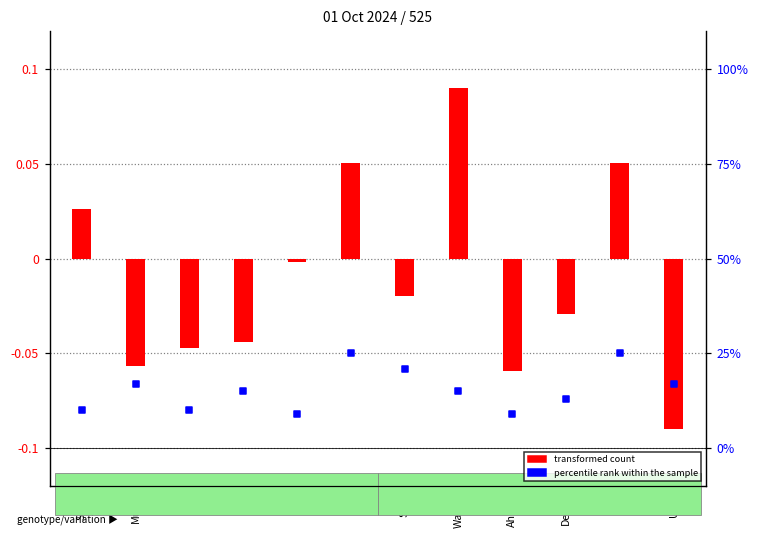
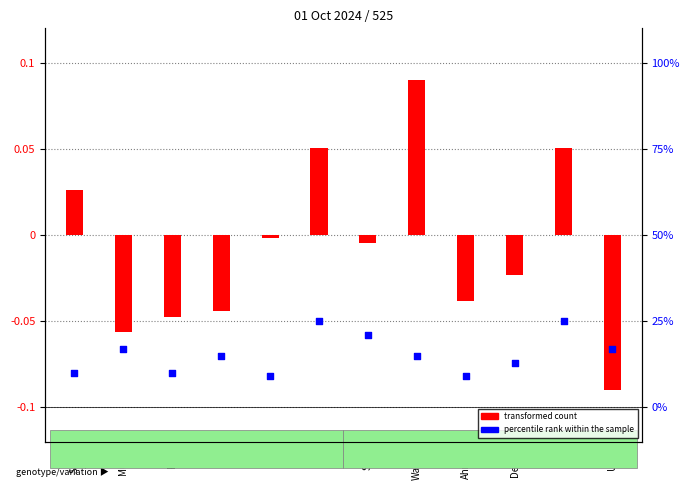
  {
    "transformed count": {
      "Sapta": 0.026,
      "Muhdi": -0.056,
-     "Sukri": -0.020,
+     "Sukri": -0.005,
      "Wawan": 0.090,
-     "Ahmad": -0.059,
-     "Defran": -0.029,
+     "Ahmad": -0.038,
+     "Defran": -0.023,
      "Unyil": -0.090
    }
  }
